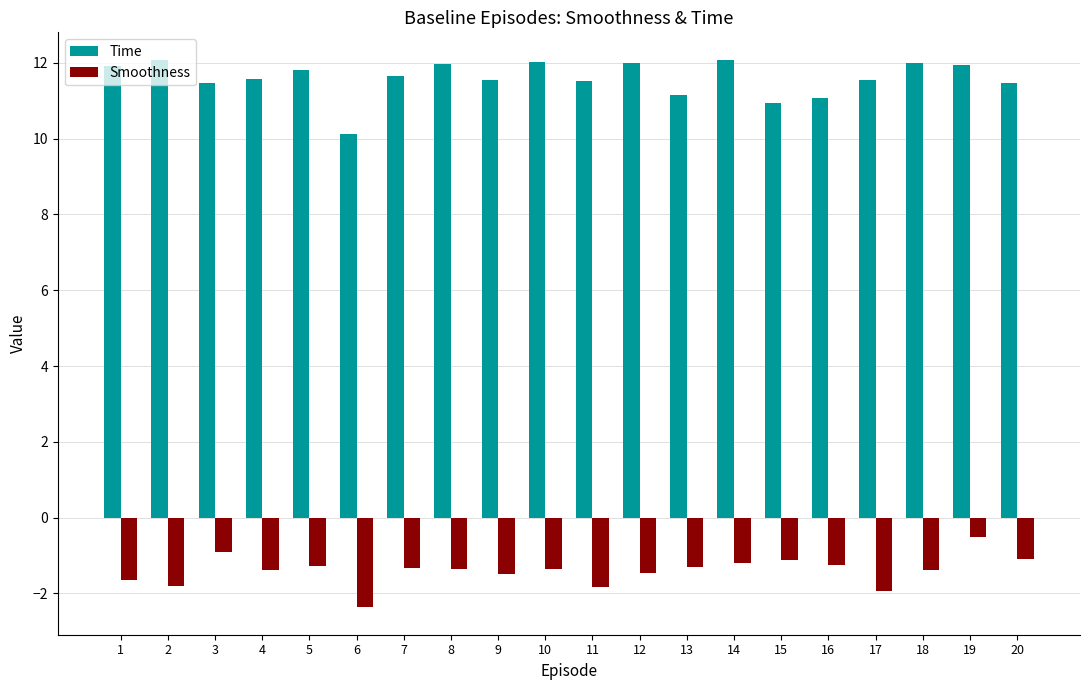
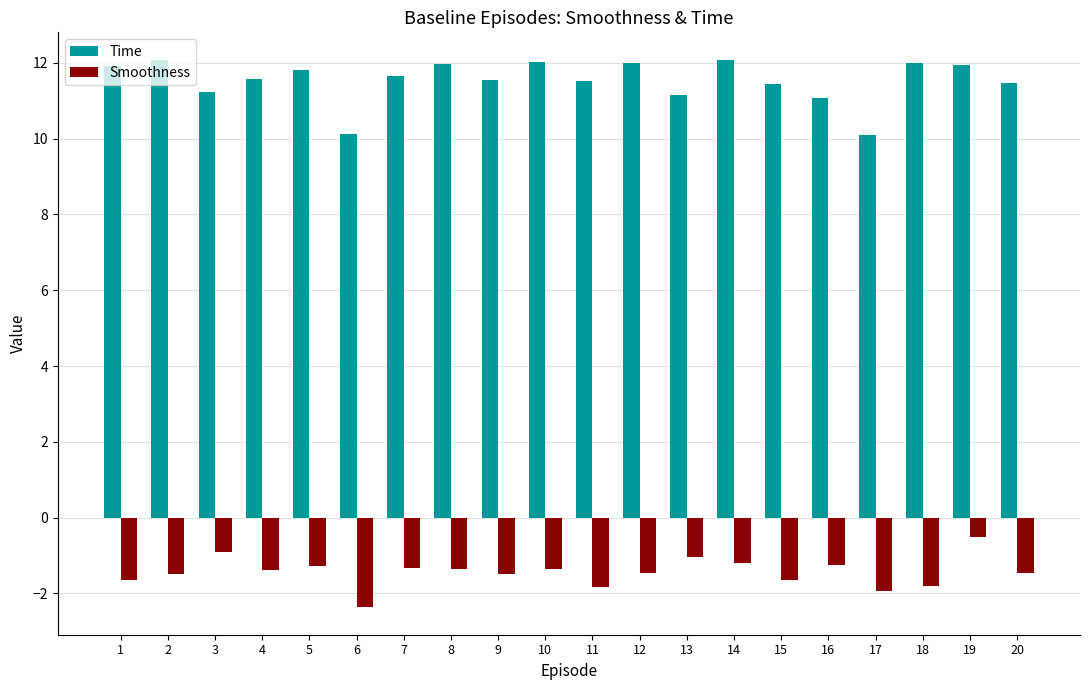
  {
    "Time": {
-     "3": 11.5,
+     "3": 11.2,
      "4": 11.6,
      "5": 11.8,
      "6": 10.1,
      "7": 11.7,
      "8": 12.0,
      "9": 11.6,
      "10": 12.0,
      "11": 11.5,
      "12": 12.0,
      "13": 11.1,
      "14": 12.1,
-     "15": 10.9,
+     "15": 11.5,
      "16": 11.1,
-     "17": 11.6,
+     "17": 10.1,
      "18": 12.0,
      "19": 11.9,
      "20": 11.5
    },
    "Smoothness": {
      "1": -1.7,
-     "2": -1.8,
+     "2": -1.5,
      "3": -0.9,
      "4": -1.4,
      "5": -1.3,
      "6": -2.4,
      "7": -1.3,
      "8": -1.4,
      "9": -1.5,
      "10": -1.4,
      "11": -1.8,
      "12": -1.5,
-     "13": -1.3,
+     "13": -1.0,
      "14": -1.2,
-     "15": -1.1,
+     "15": -1.6,
      "16": -1.3,
      "17": -1.9,
-     "18": -1.4,
+     "18": -1.8,
      "19": -0.5,
-     "20": -1.1
+     "20": -1.5
    }
  }
